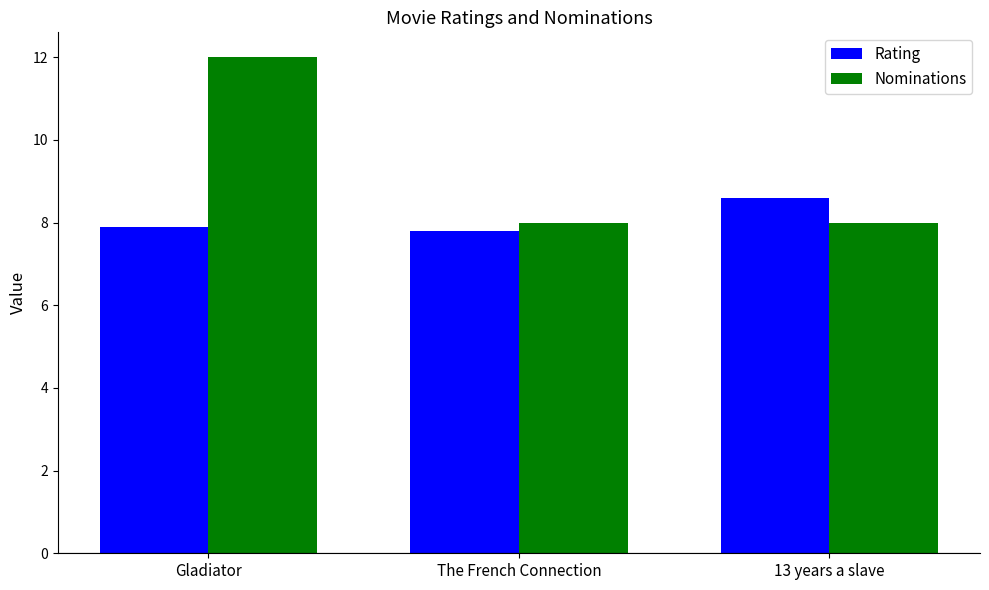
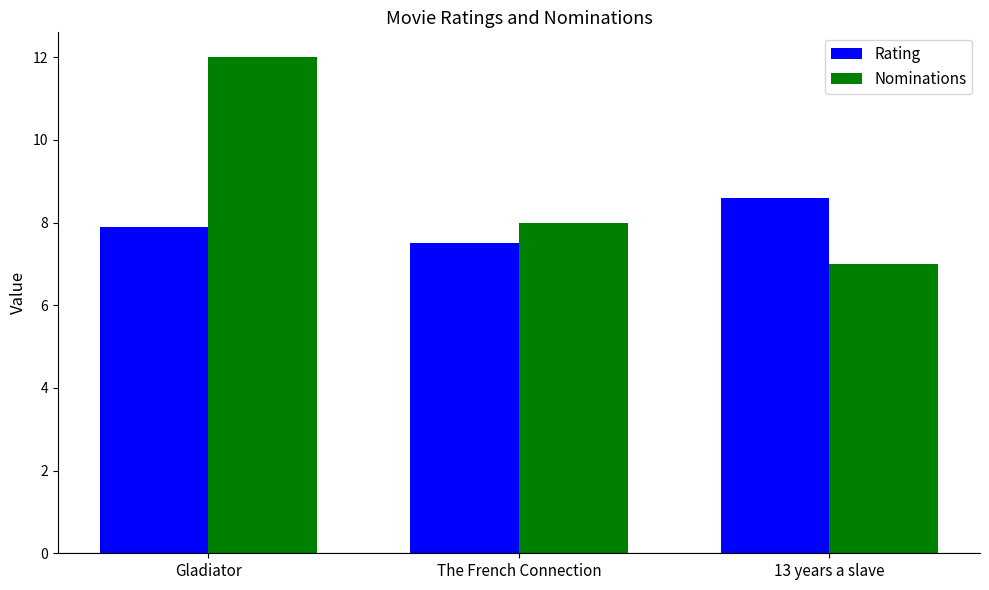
  {
    "Rating": {
      "Gladiator": 7.9,
-     "The French Connection": 7.8,
+     "The French Connection": 7.5,
      "13 years a slave": 8.6
    },
    "Nominations": {
      "Gladiator": 12,
      "The French Connection": 8,
-     "13 years a slave": 8
+     "13 years a slave": 7
    }
  }
